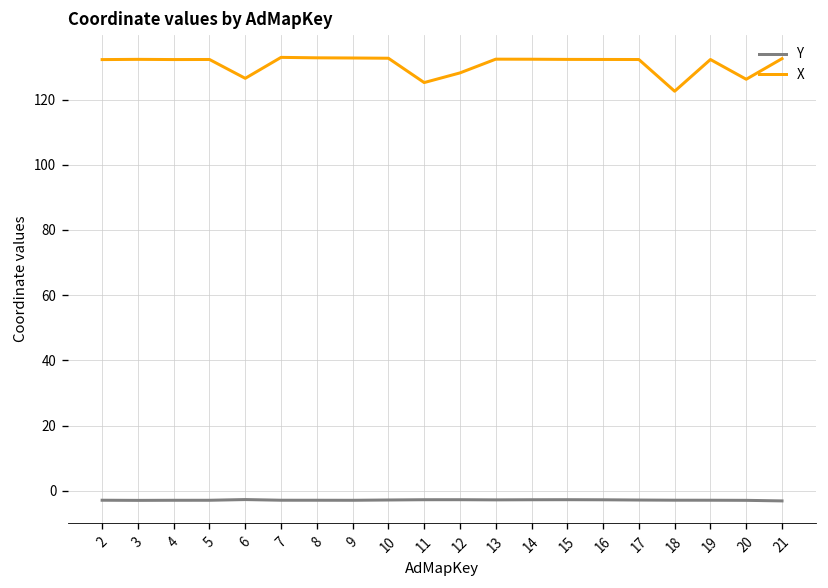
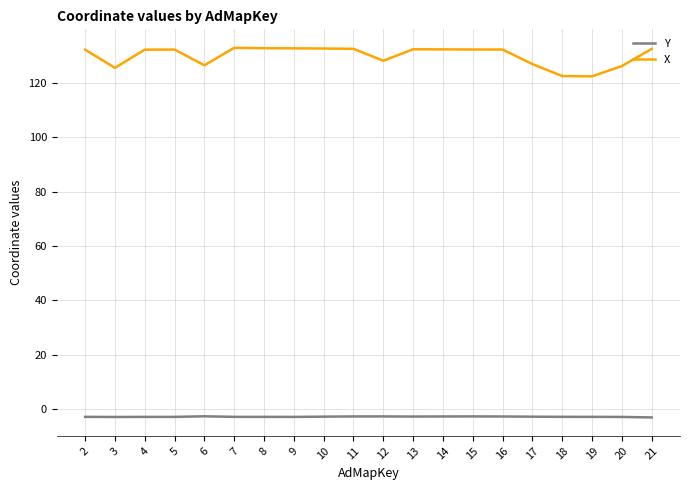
  {
    "Y": {
      "2": -3,
      "3": -3,
      "4": -3,
      "5": -3,
      "6": -3,
      "7": -3,
      "8": -3,
      "9": -3,
      "10": -3,
      "11": -3,
      "12": -3,
      "13": -3,
      "14": -3,
      "15": -3,
      "16": -3,
      "17": -3,
      "18": -3,
      "19": -3,
      "20": -3,
      "21": -3
    },
    "X": {
      "2": 132,
-     "3": 132,
+     "3": 126,
      "4": 132,
      "5": 132,
      "6": 127,
      "7": 133,
      "8": 133,
      "9": 133,
      "10": 133,
-     "11": 125,
+     "11": 133,
      "12": 128,
      "13": 132,
      "14": 132,
      "15": 132,
      "16": 132,
-     "17": 132,
+     "17": 127,
      "18": 123,
-     "19": 132,
+     "19": 122,
      "20": 126,
      "21": 133
    }
  }
